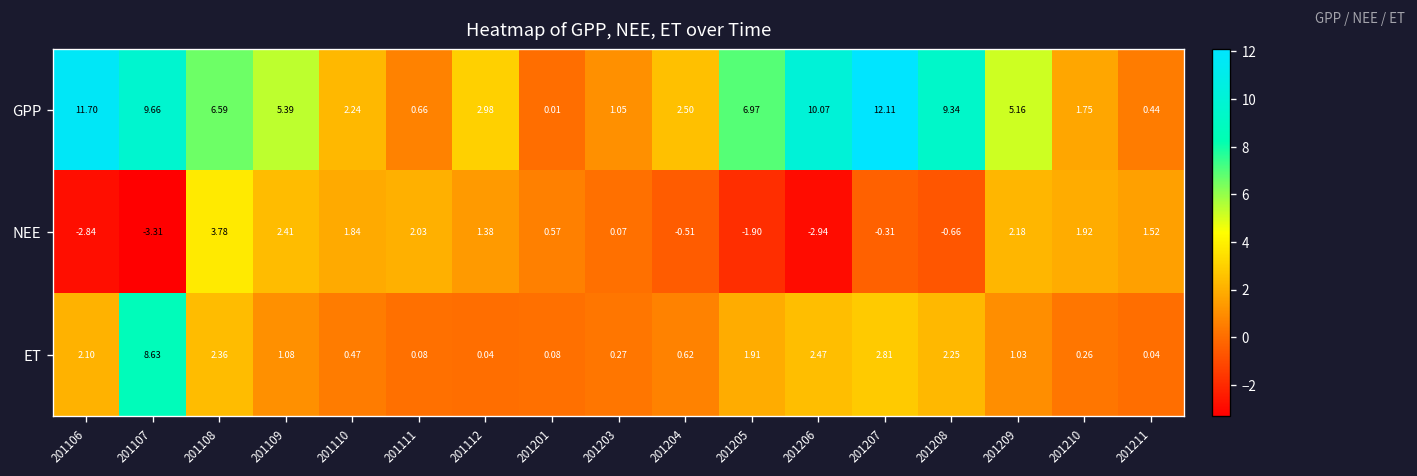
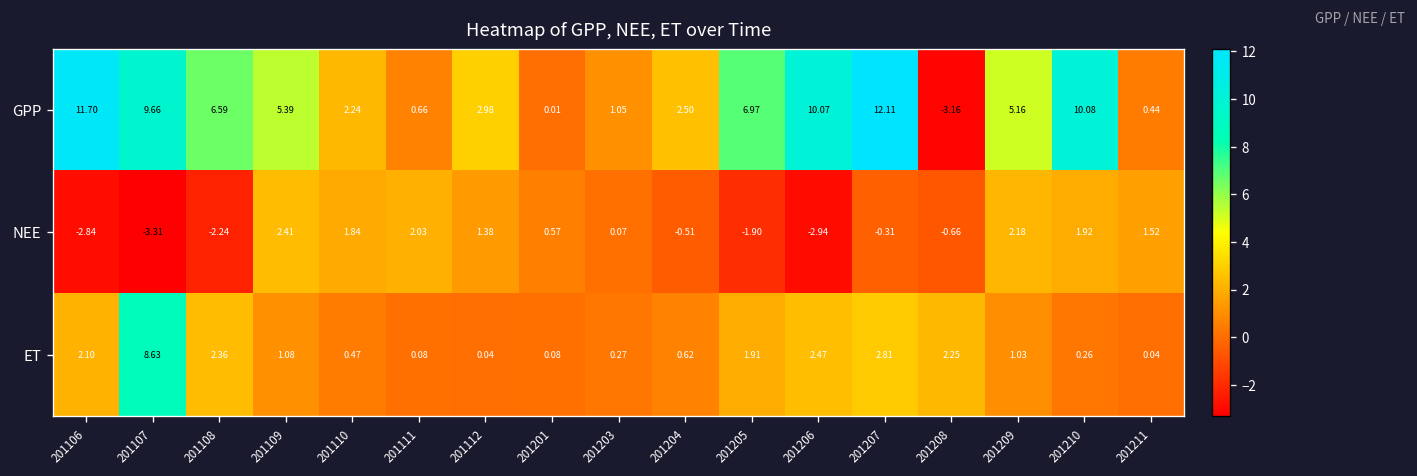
  {
    "GPP": {
      "201106": 11.70,
      "201107": 9.66,
      "201108": 6.59,
      "201109": 5.39,
      "201110": 2.24,
      "201111": 0.66,
      "201112": 2.98,
      "201201": 0.01,
      "201203": 1.05,
      "201204": 2.50,
      "201205": 6.97,
      "201206": 10.07,
      "201207": 12.11,
-     "201208": 9.34,
+     "201208": -3.16,
      "201209": 5.16,
-     "201210": 1.75,
+     "201210": 10.08,
      "201211": 0.44
    },
    "NEE": {
      "201106": -2.84,
      "201107": -3.31,
-     "201108": 3.78,
+     "201108": -2.24,
      "201109": 2.41,
      "201110": 1.84,
      "201111": 2.03,
      "201112": 1.38,
      "201201": 0.57,
      "201203": 0.07,
      "201204": -0.51,
      "201205": -1.90,
      "201206": -2.94,
      "201207": -0.31,
      "201208": -0.66,
      "201209": 2.18,
      "201210": 1.92,
      "201211": 1.52
    },
    "ET": {
      "201106": 2.10,
      "201107": 8.63,
      "201108": 2.36,
      "201109": 1.08,
      "201110": 0.47,
      "201111": 0.08,
      "201112": 0.04,
      "201201": 0.08,
      "201203": 0.27,
      "201204": 0.62,
      "201205": 1.91,
      "201206": 2.47,
      "201207": 2.81,
      "201208": 2.25,
      "201209": 1.03,
      "201210": 0.26,
      "201211": 0.04
    }
  }
